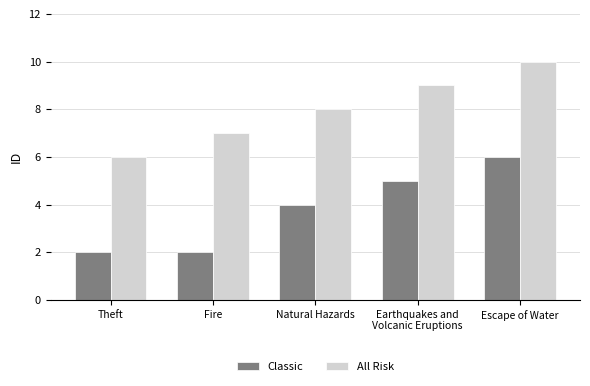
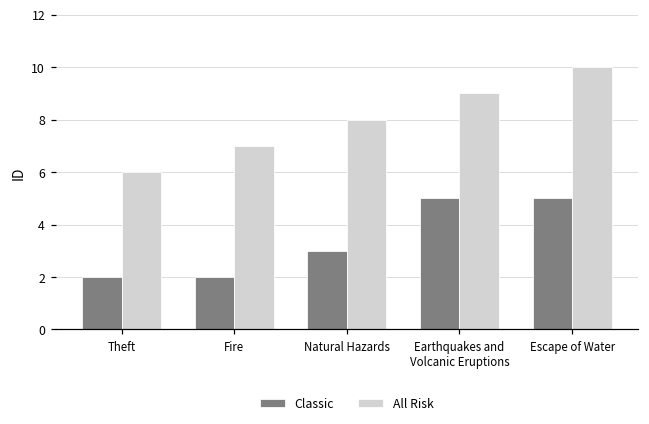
  {
    "Classic": {
      "Theft": 2,
      "Fire": 2,
-     "Natural Hazards": 4,
+     "Natural Hazards": 3,
      "Earthquakes and Volcanic Eruptions": 5,
-     "Escape of Water": 6
+     "Escape of Water": 5
    },
    "All Risk": {
      "Theft": 6,
      "Fire": 7,
      "Natural Hazards": 8,
      "Earthquakes and Volcanic Eruptions": 9,
      "Escape of Water": 10
    }
  }
